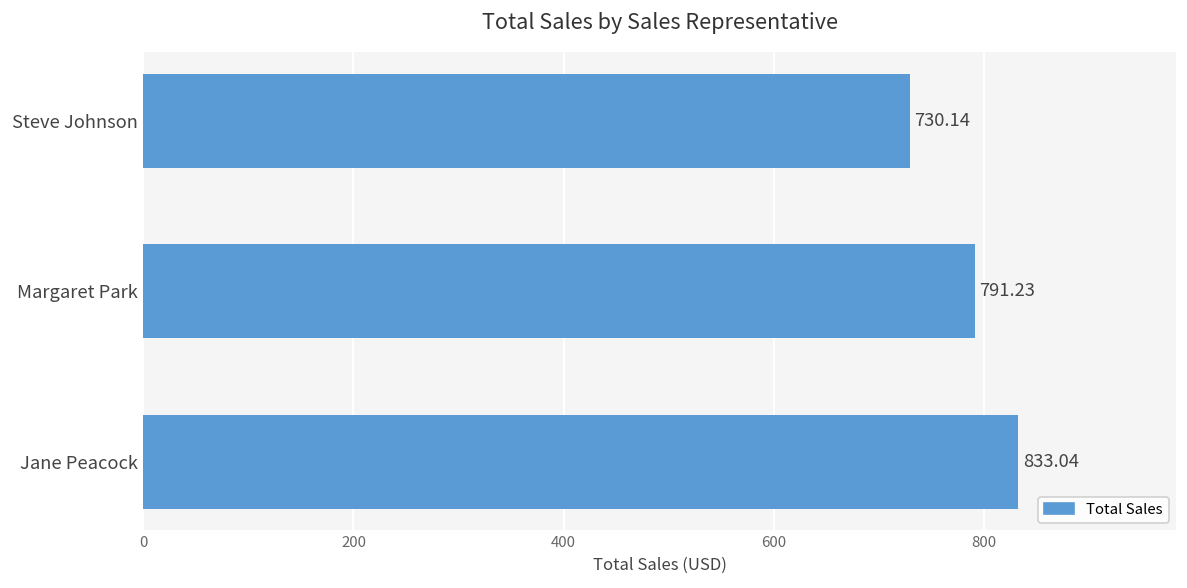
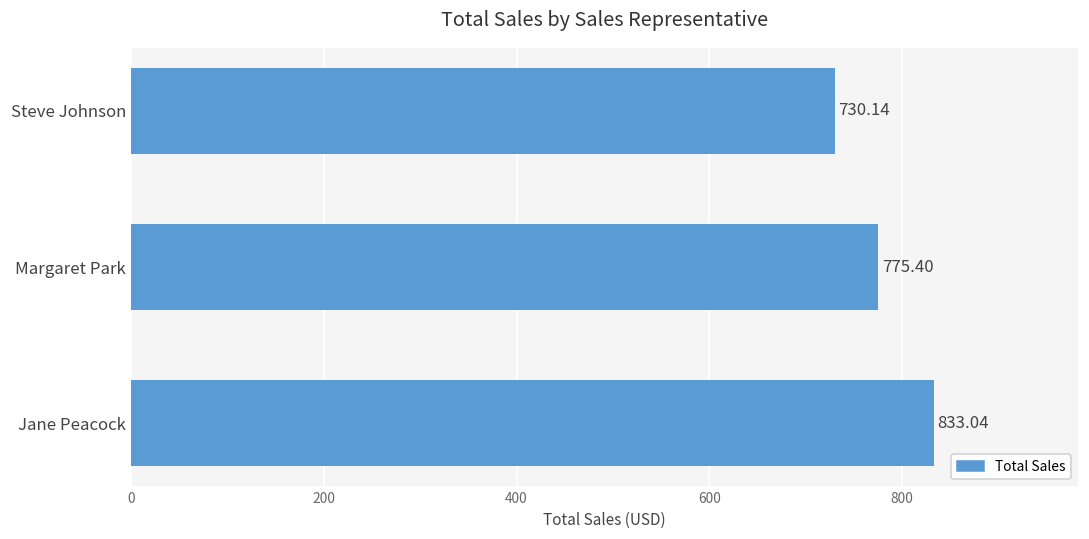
  {
    "Steve Johnson": 730.14,
-   "Margaret Park": 791.23,
+   "Margaret Park": 775.40,
    "Jane Peacock": 833.04
  }
